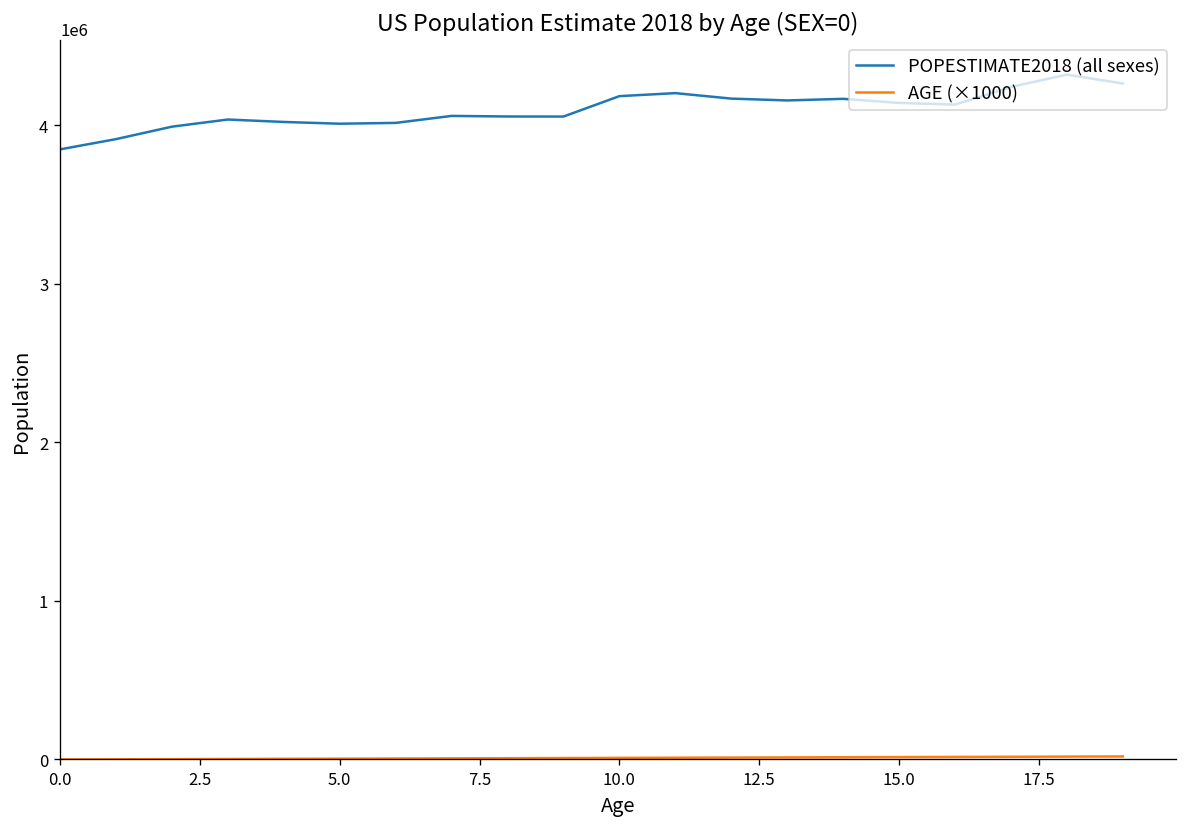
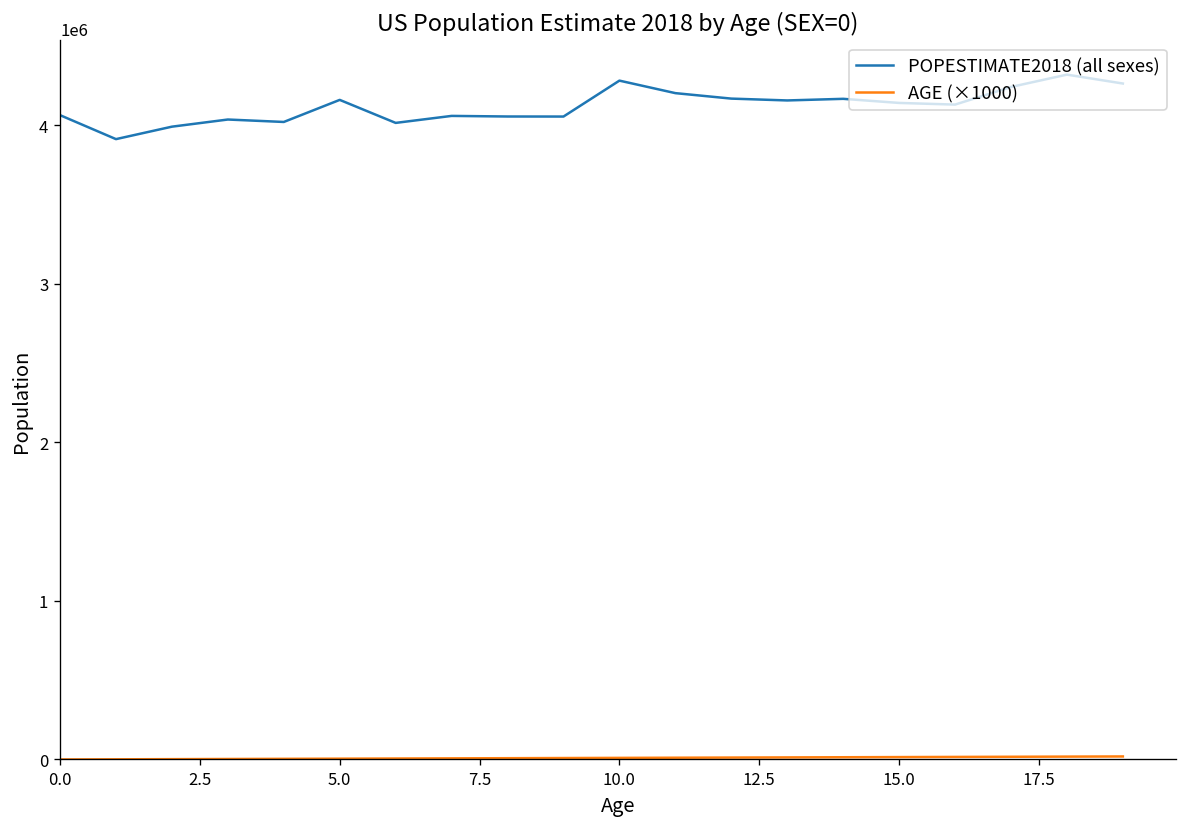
  {
    "POPESTIMATE2018 (all sexes)": {
-     "0.0": 3850000,
-     "5.0": 4010000,
-     "10.0": 4180000
+     "0.0": 4060000,
+     "5.0": 4160000,
+     "10.0": 4280000
    },
    "AGE (×1000)": {
      "0.0": 0,
      "5.0": 10000,
      "10.0": 10000,
      "15.0": 20000
    }
  }
